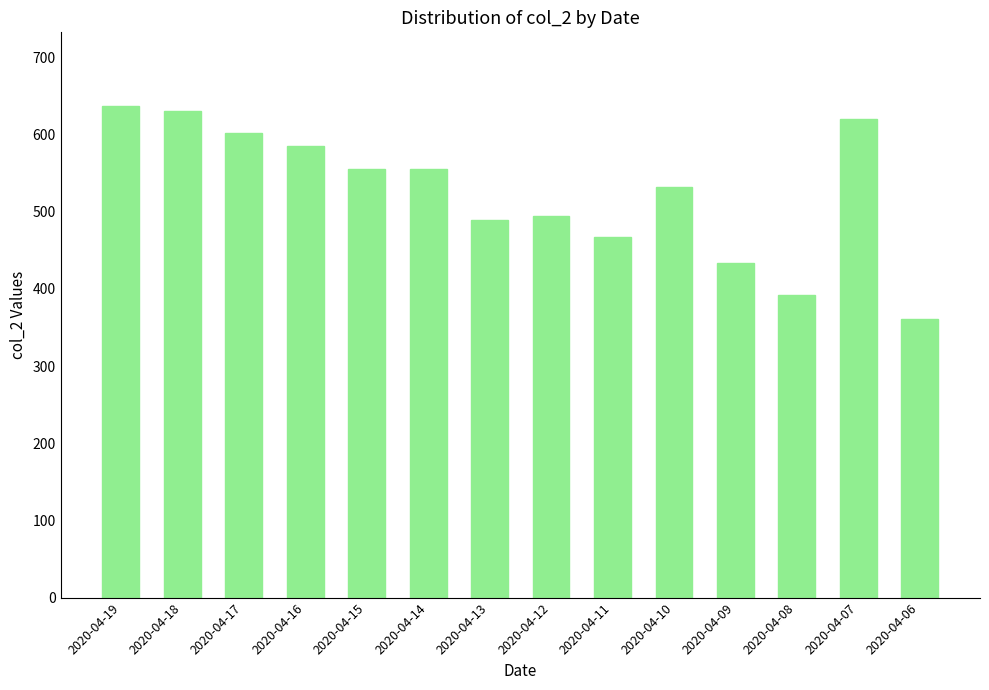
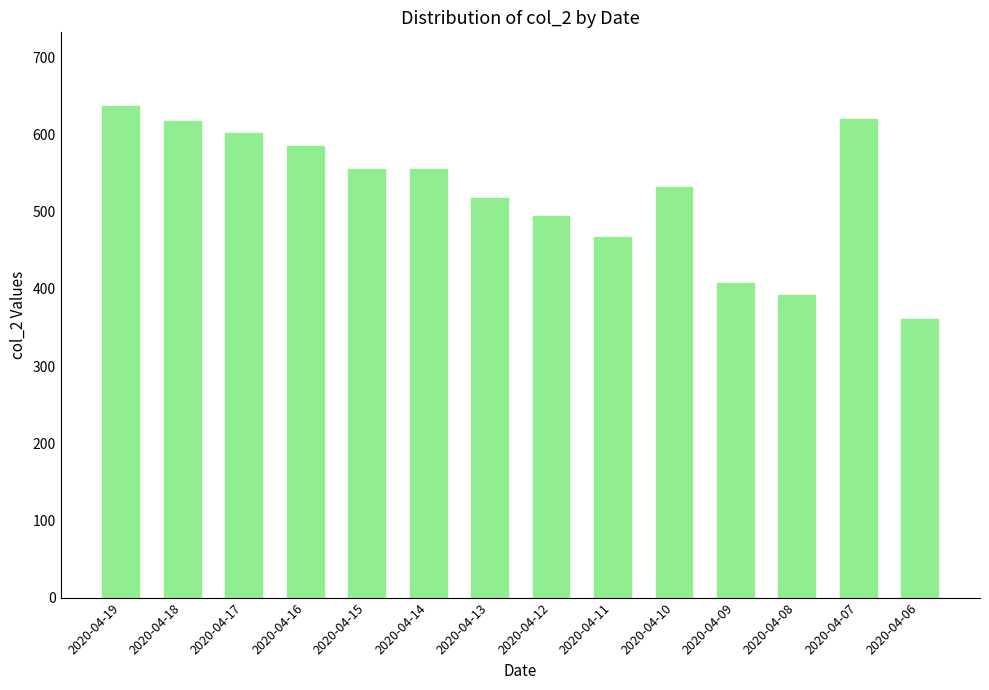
  {
    "2020-04-19": 640,
-   "2020-04-18": 630,
+   "2020-04-18": 620,
    "2020-04-17": 600,
    "2020-04-16": 590,
    "2020-04-15": 560,
    "2020-04-14": 560,
-   "2020-04-13": 490,
+   "2020-04-13": 520,
    "2020-04-12": 500,
    "2020-04-11": 470,
    "2020-04-10": 530,
-   "2020-04-09": 430,
+   "2020-04-09": 410,
    "2020-04-08": 390,
    "2020-04-07": 620,
    "2020-04-06": 360
  }
